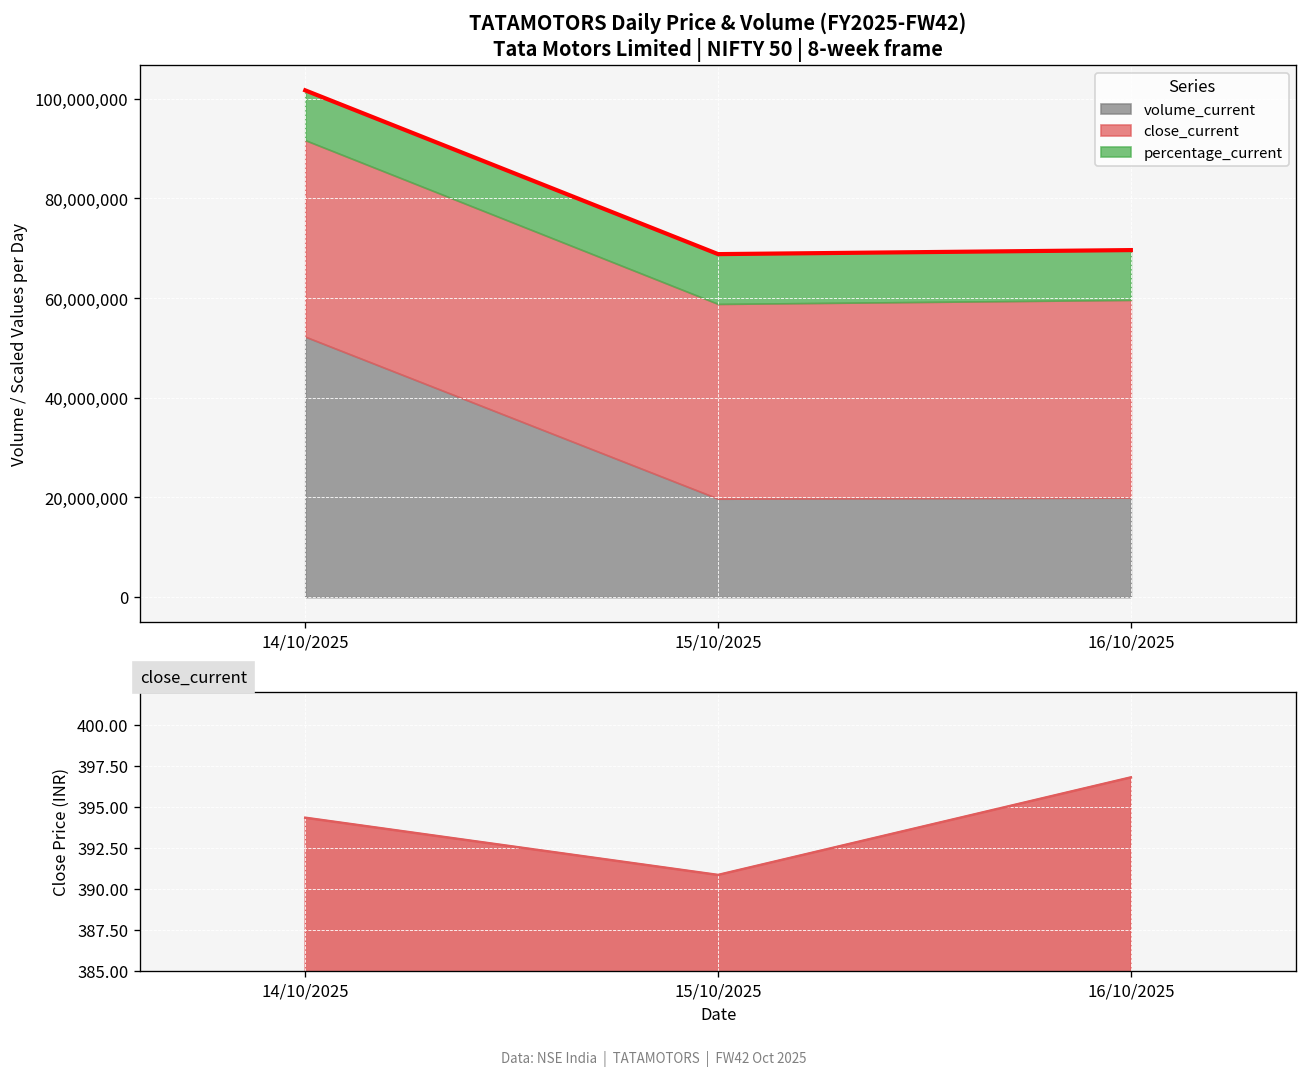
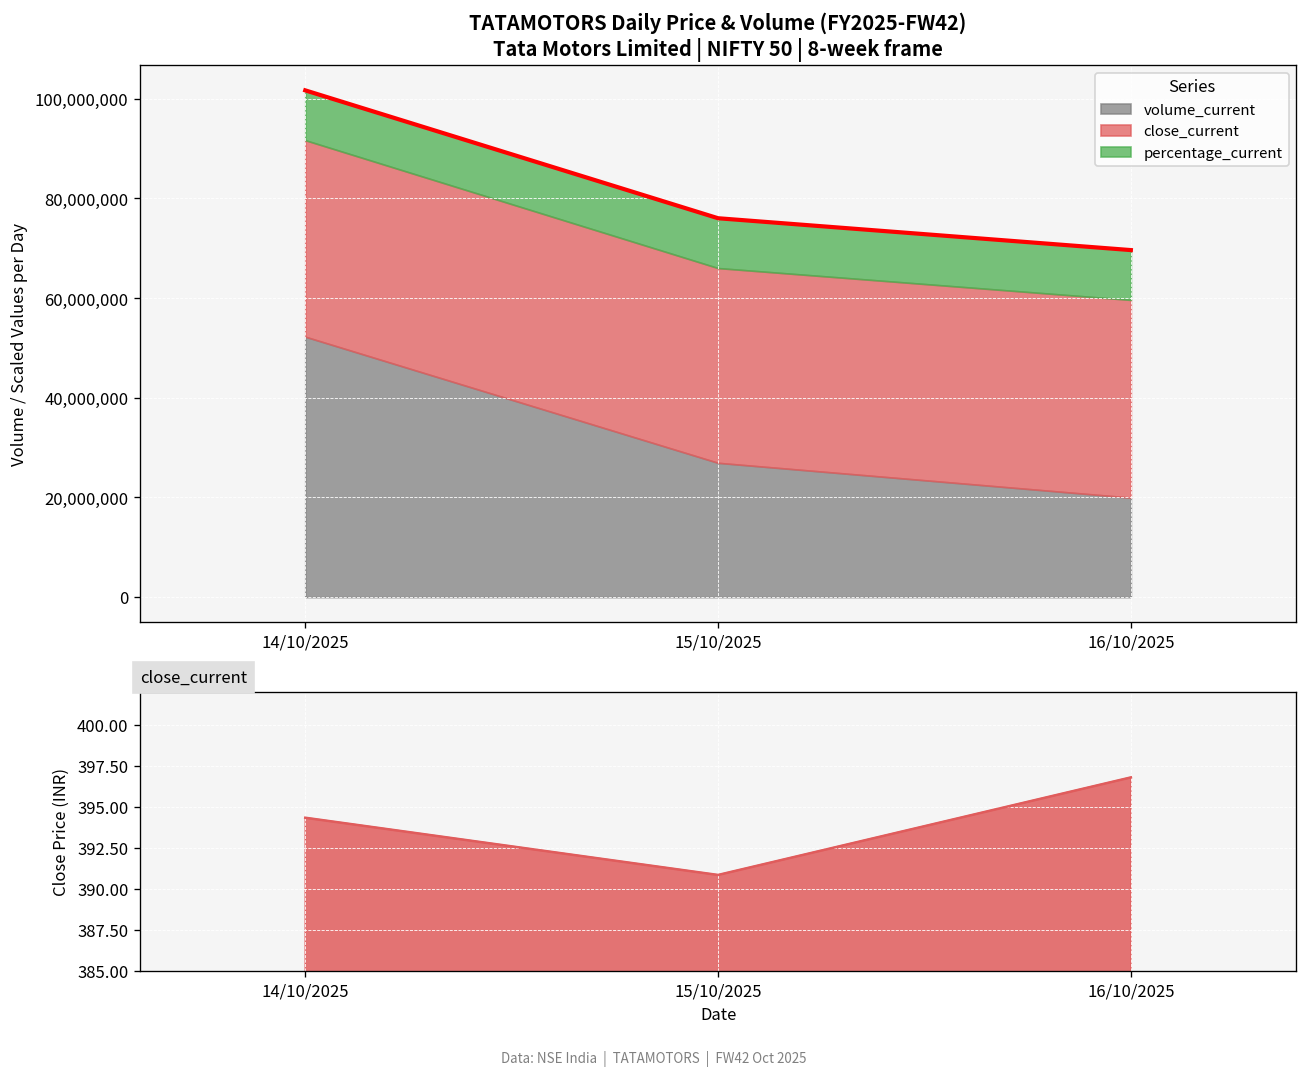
  {
    "TATAMOTORS Daily Price & Volume (FY2025-FW42) Tata Motors Limited | NIFTY 50 | 8-week frame": {
      "volume_current": {
        "14/10/2025": "52,000,000",
-       "15/10/2025": "20,000,000",
+       "15/10/2025": "27,000,000",
        "16/10/2025": "20,000,000"
      },
      "close_current": {
        "14/10/2025": "39,000,000",
        "15/10/2025": "39,000,000",
        "16/10/2025": "40,000,000"
      },
      "percentage_current": {
        "14/10/2025": "10,000,000",
        "15/10/2025": "10,000,000",
        "16/10/2025": "10,000,000"
      }
    },
    "close_current": {
      "14/10/2025": "394.3",
      "15/10/2025": "390.9",
      "16/10/2025": "396.8"
    }
  }
